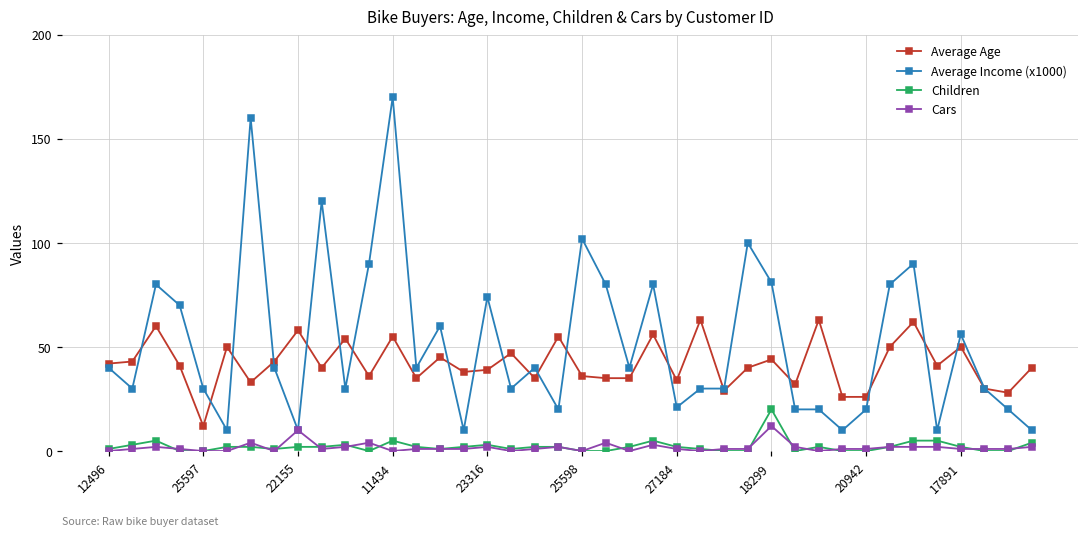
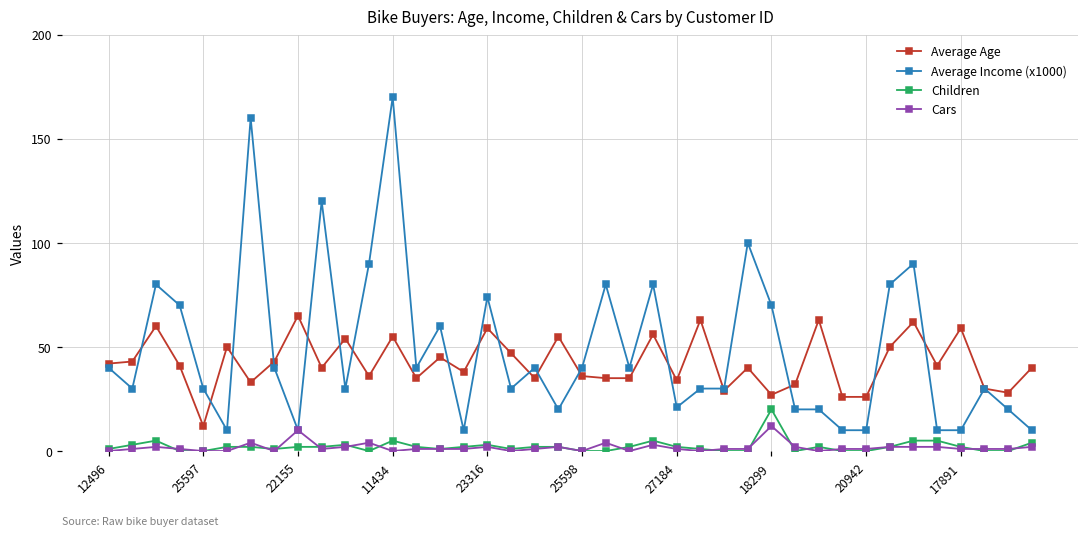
  {
    "Average Age": {
      "12496": 42,
      "25597": 12,
-     "22155": 58,
+     "22155": 65,
      "11434": 55,
-     "23316": 39,
+     "23316": 59,
      "25598": 36,
      "27184": 34,
-     "18299": 44,
+     "18299": 27,
      "20942": 26,
-     "17891": 50
+     "17891": 59
    },
    "Average Income (x1000)": {
      "12496": 40,
      "25597": 30,
      "11434": 170,
      "23316": 74,
-     "25598": 102,
+     "25598": 40,
      "27184": 21,
-     "18299": 81,
-     "20942": 20,
-     "17891": 56
+     "18299": 70,
+     "20942": 10,
+     "17891": 10
    },
    "Children": {
      "22155": 2,
      "11434": 5,
      "18299": 20
    },
    "Cars": {
      "11434": 0,
      "18299": 12
    }
  }
